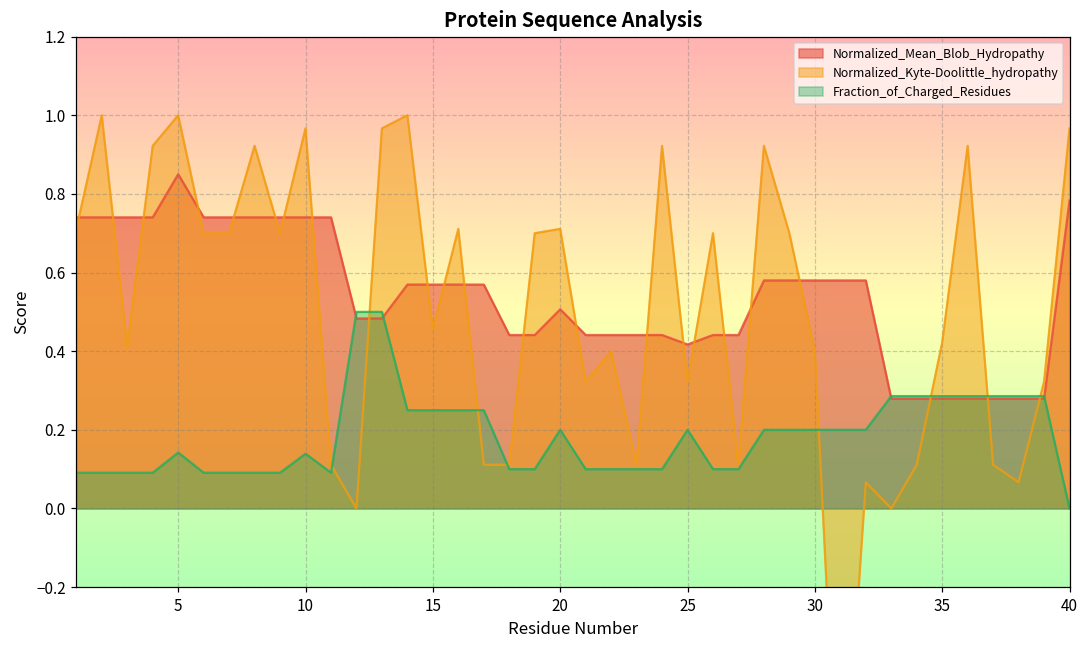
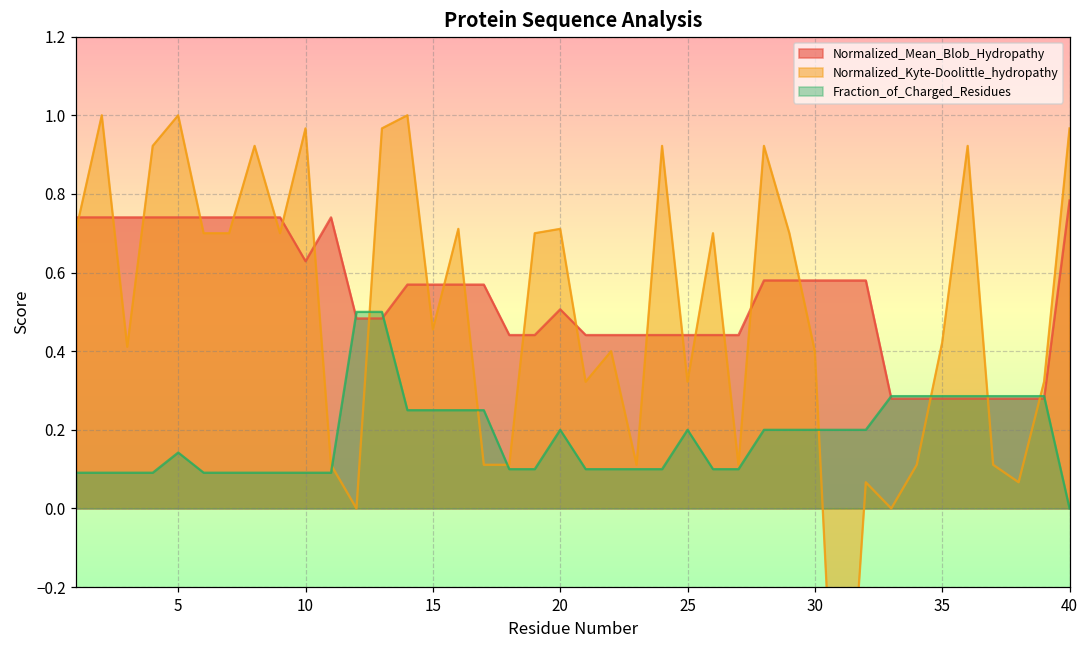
  {
    "Normalized_Mean_Blob_Hydropathy": {
-     "5": 0.85,
-     "10": 0.74,
+     "5": 0.74,
+     "10": 0.63,
      "15": 0.57,
      "20": 0.51,
-     "25": 0.42,
+     "25": 0.44,
      "30": 0.58,
      "40": 0.78
    },
    "Fraction_of_Charged_Residues": {
      "5": 0.14,
-     "10": 0.14,
+     "10": 0.09,
      "15": 0.25,
      "20": 0.20,
      "25": 0.20,
      "30": 0.20,
      "40": 0.00
    }
  }
